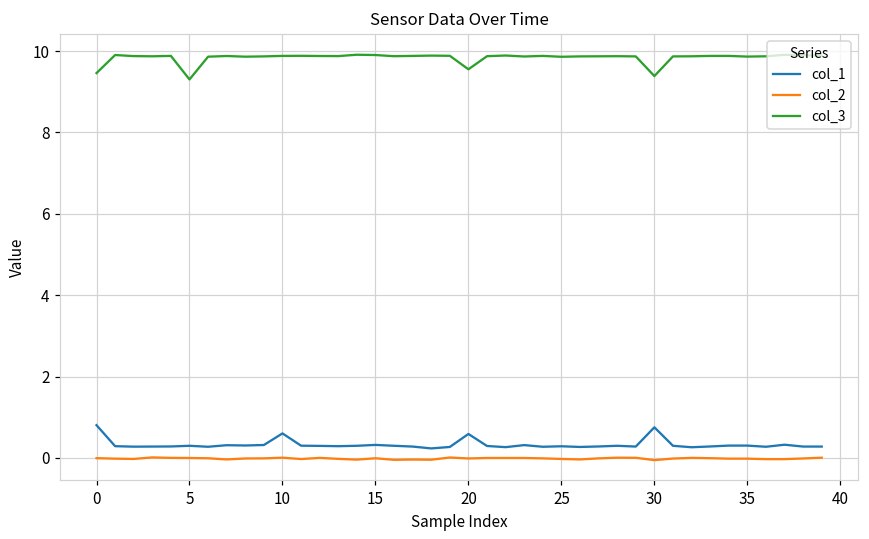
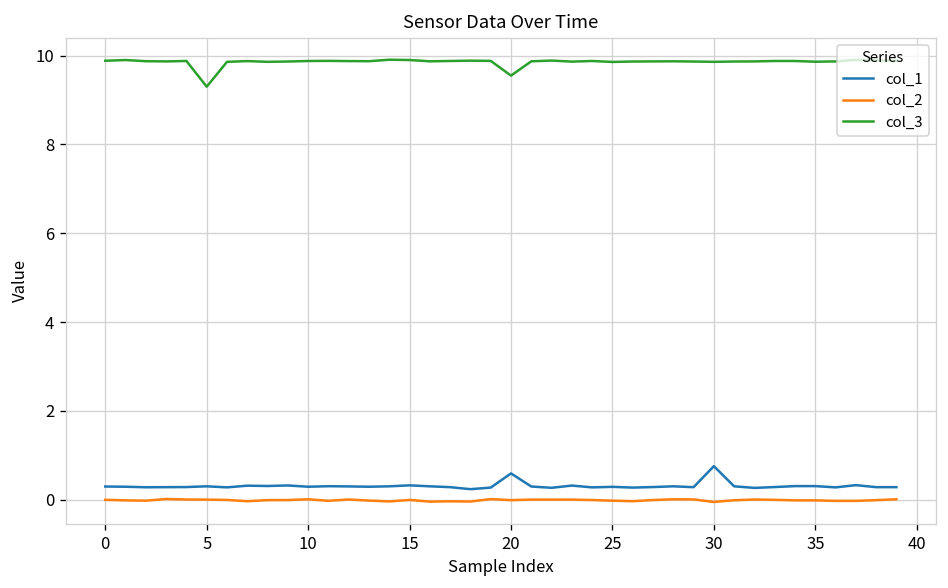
  {
    "col_1": {
-     "0": 0.8,
+     "0": 0.3,
      "5": 0.3,
-     "10": 0.6,
+     "10": 0.3,
      "15": 0.3,
      "20": 0.6,
      "25": 0.3,
      "30": 0.8,
      "35": 0.3
    },
    "col_2": {
      "0": 0.0,
      "5": 0.0,
      "10": 0.0,
      "15": 0.0,
      "20": 0.0,
      "25": 0.0,
      "30": -0.1,
      "35": 0.0
    },
    "col_3": {
-     "0": 9.5,
+     "0": 9.9,
      "5": 9.3,
      "10": 9.9,
      "15": 9.9,
      "20": 9.6,
      "25": 9.9,
-     "30": 9.4,
+     "30": 9.9,
      "35": 9.9
    }
  }
